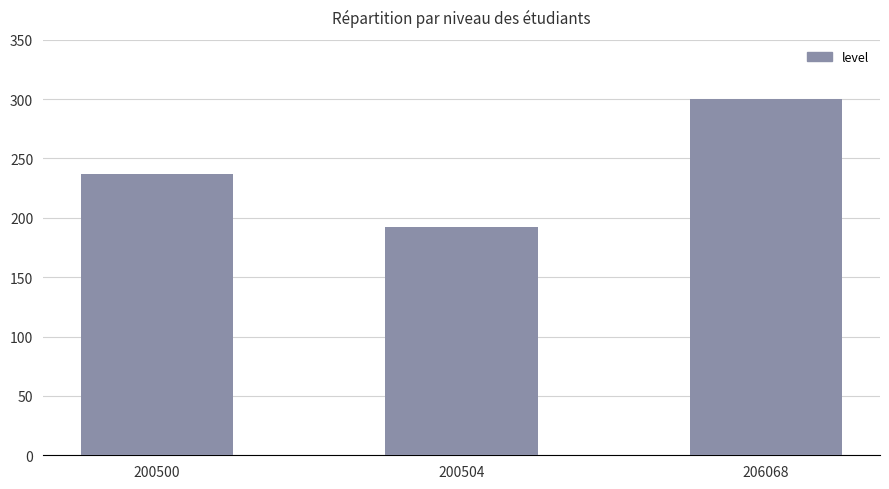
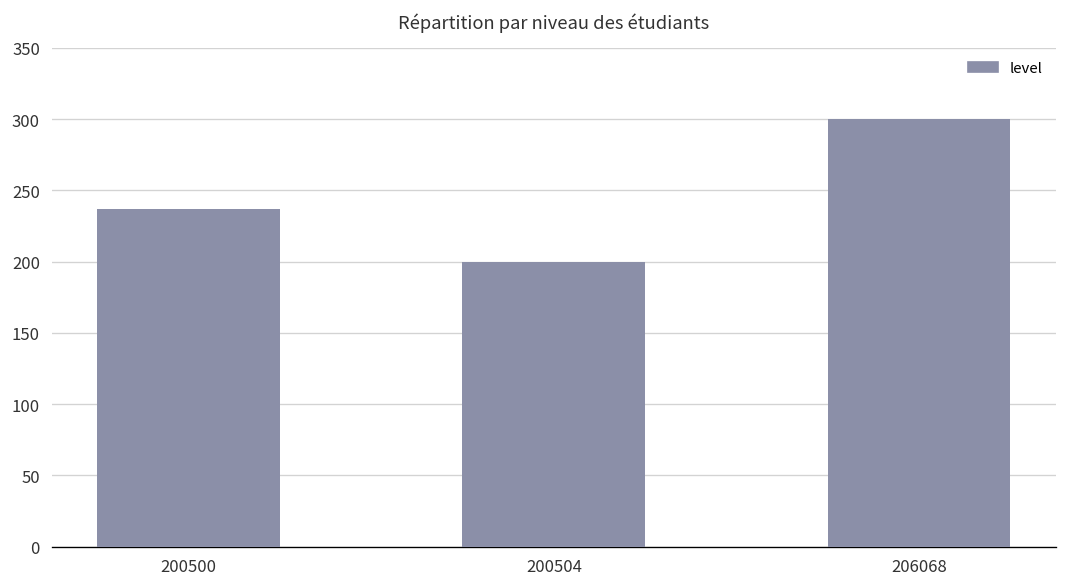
  {
    "200500": 237,
-   "200504": 192,
+   "200504": 200,
    "206068": 300
  }
